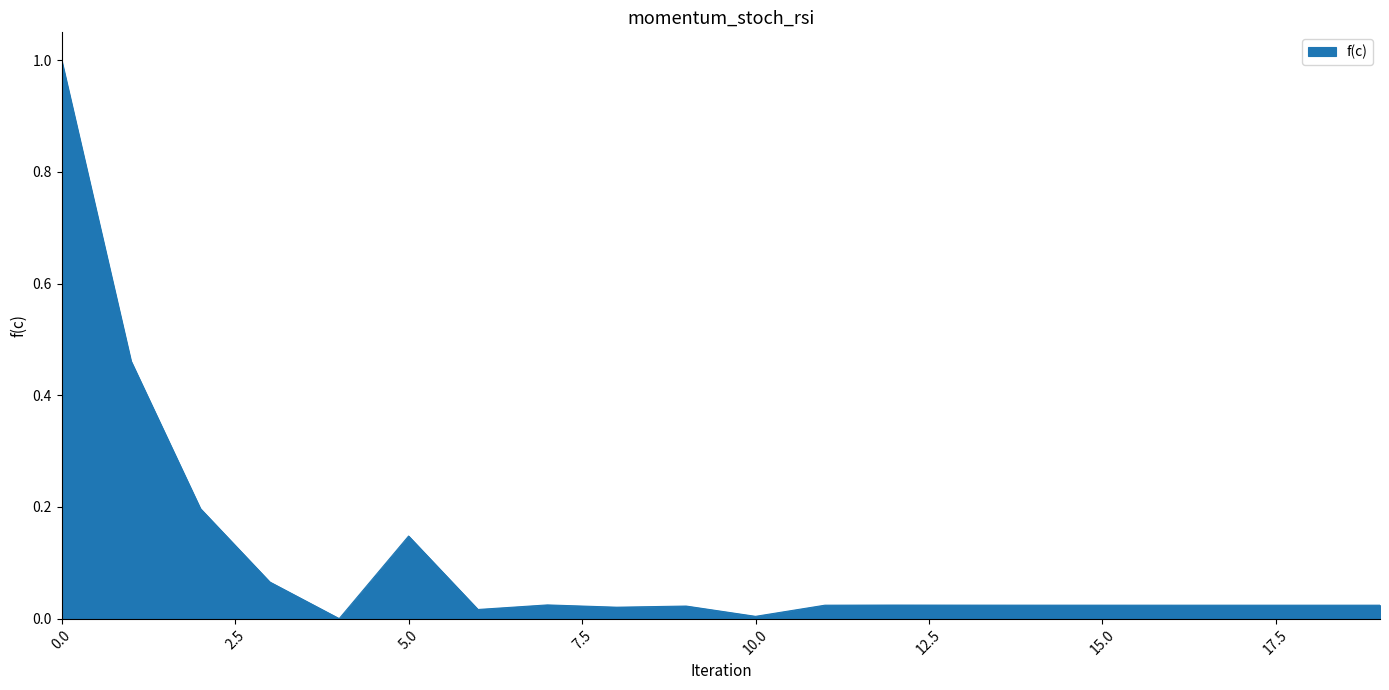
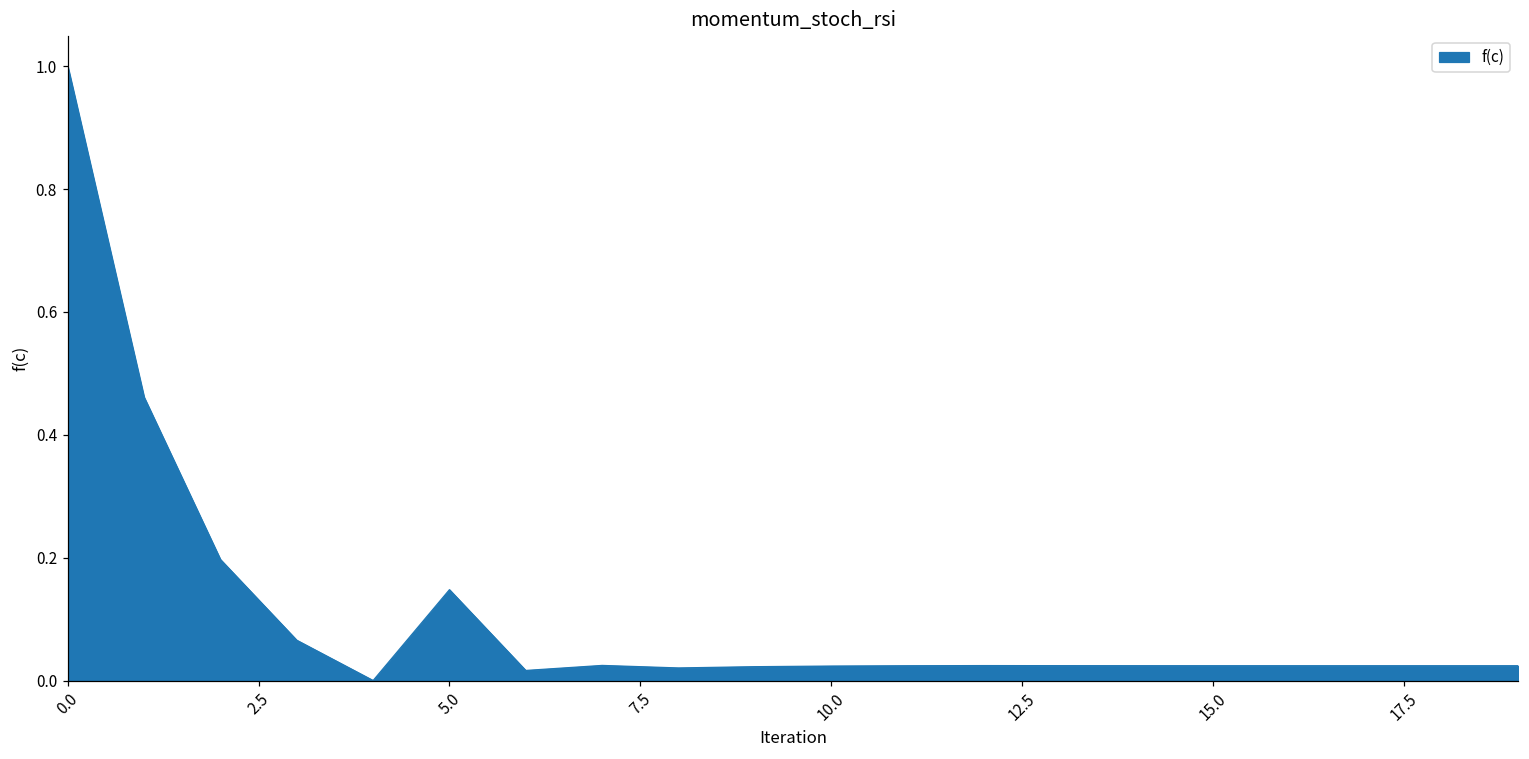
  {
    "0.0": 1.00,
    "5.0": 0.15,
-   "10.0": 0.00,
+   "10.0": 0.02,
    "15.0": 0.02
  }
